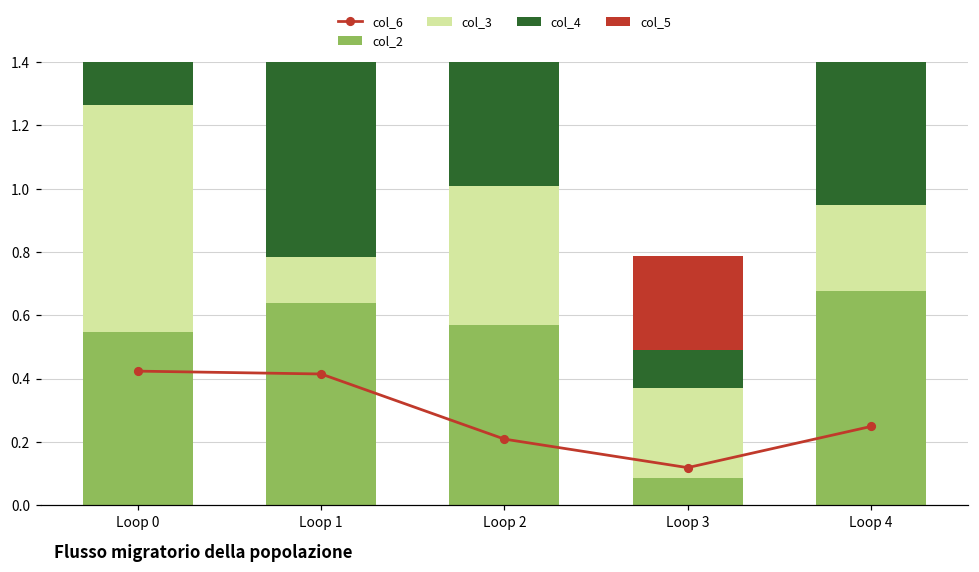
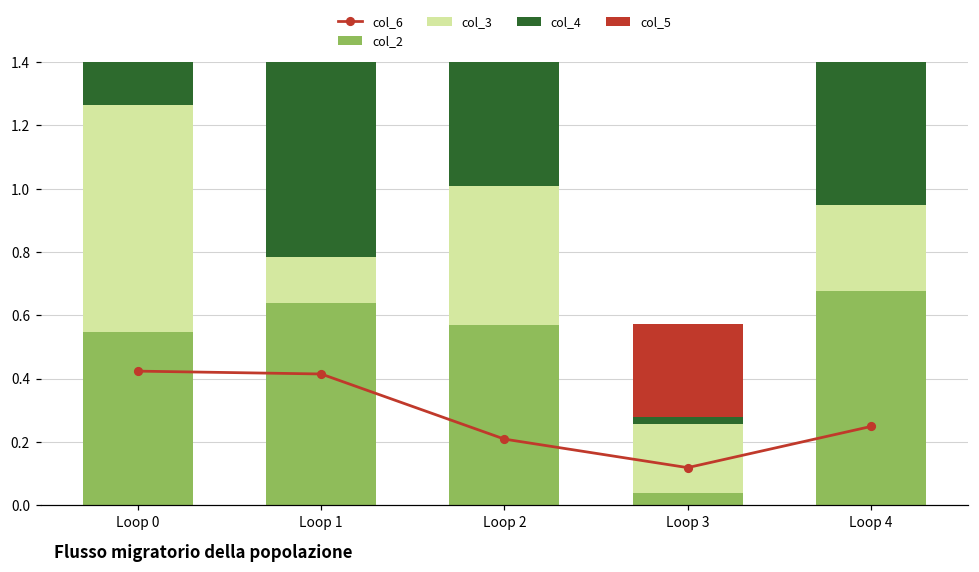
  {
    "col_2": {
      "Loop 0": 0.55,
      "Loop 1": 0.64,
      "Loop 2": 0.57,
-     "Loop 3": 0.09,
+     "Loop 3": 0.04,
      "Loop 4": 0.68
    },
    "col_3": {
      "Loop 0": 0.72,
      "Loop 1": 0.14,
      "Loop 2": 0.44,
-     "Loop 3": 0.28,
+     "Loop 3": 0.22,
      "Loop 4": 0.27
    },
    "col_4": {
-     "Loop 3": 0.12
+     "Loop 3": 0.02
    }
  }
